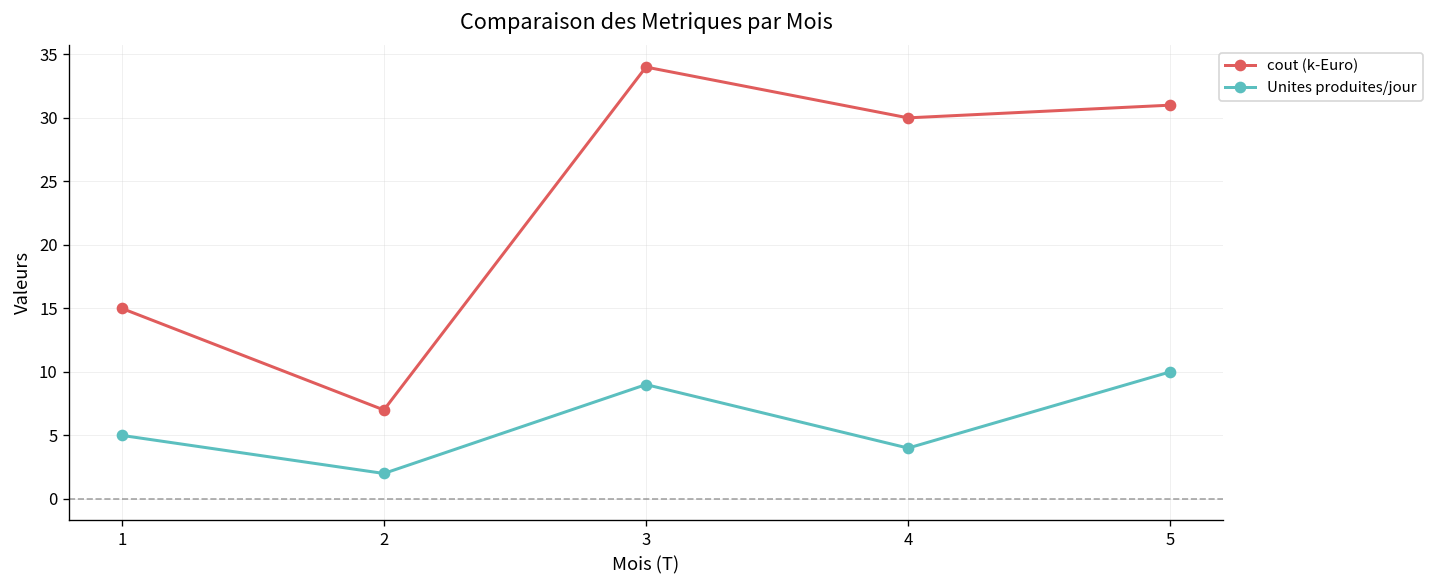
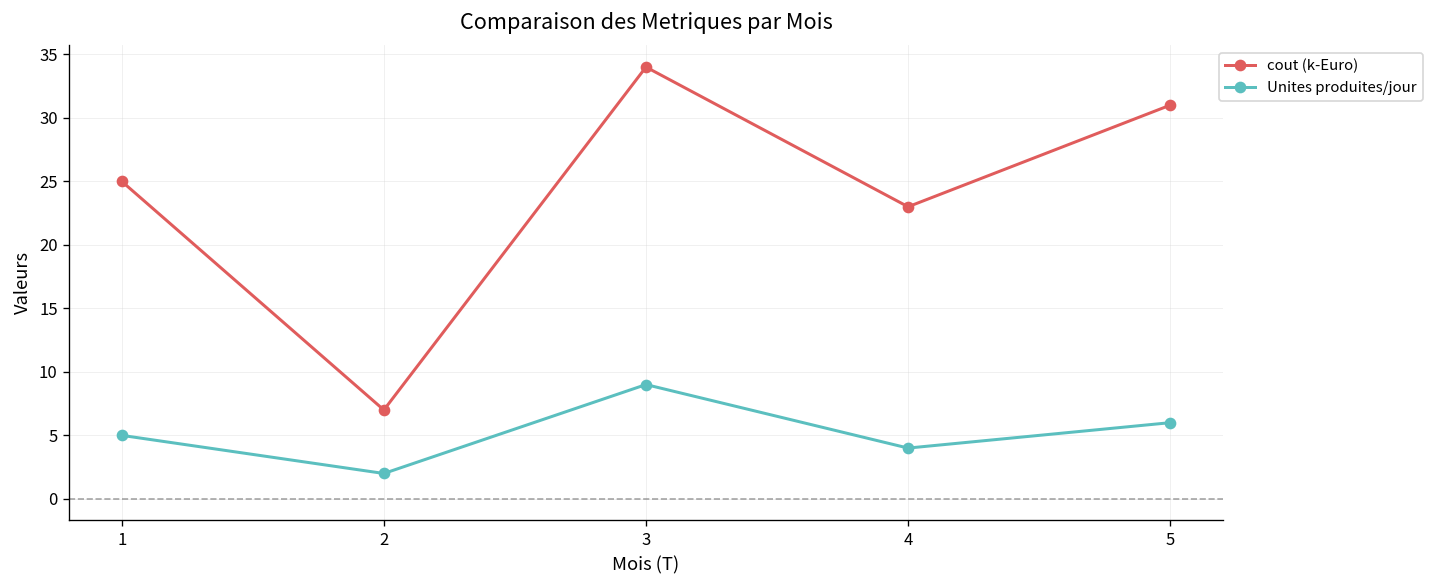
  {
    "cout (k-Euro)": {
-     "1": 15,
+     "1": 25,
      "2": 7,
      "3": 34,
-     "4": 30,
+     "4": 23,
      "5": 31
    },
    "Unites produites/jour": {
      "1": 5,
      "2": 2,
      "3": 9,
      "4": 4,
-     "5": 10
+     "5": 6
    }
  }
